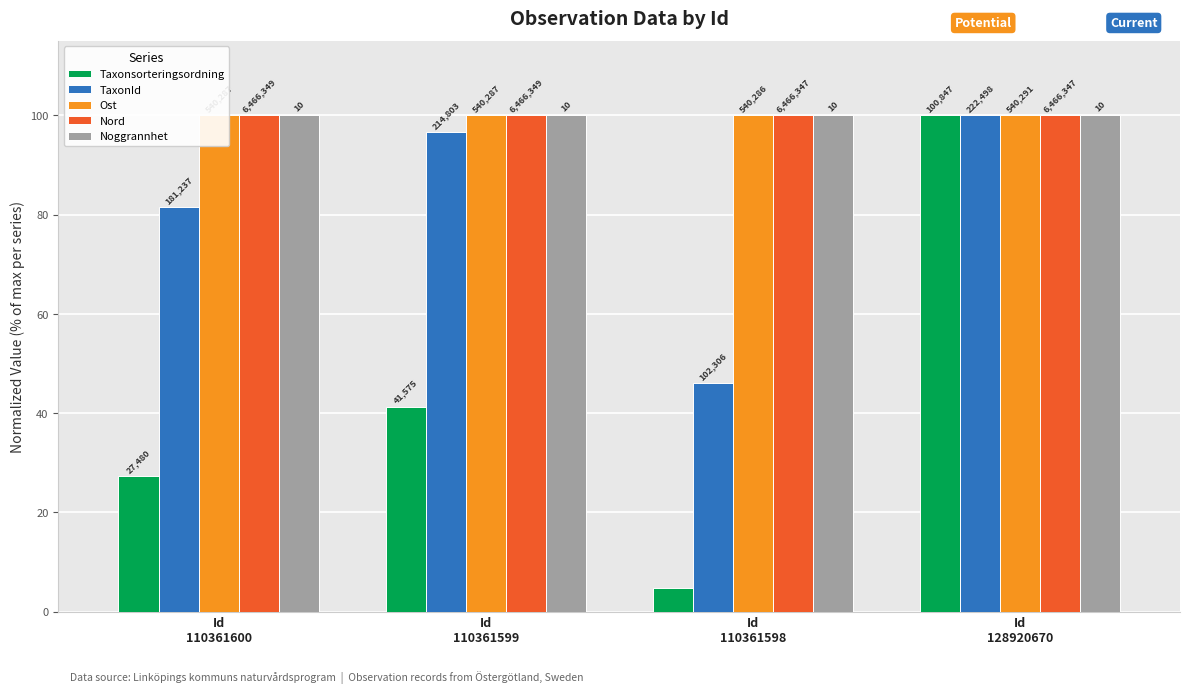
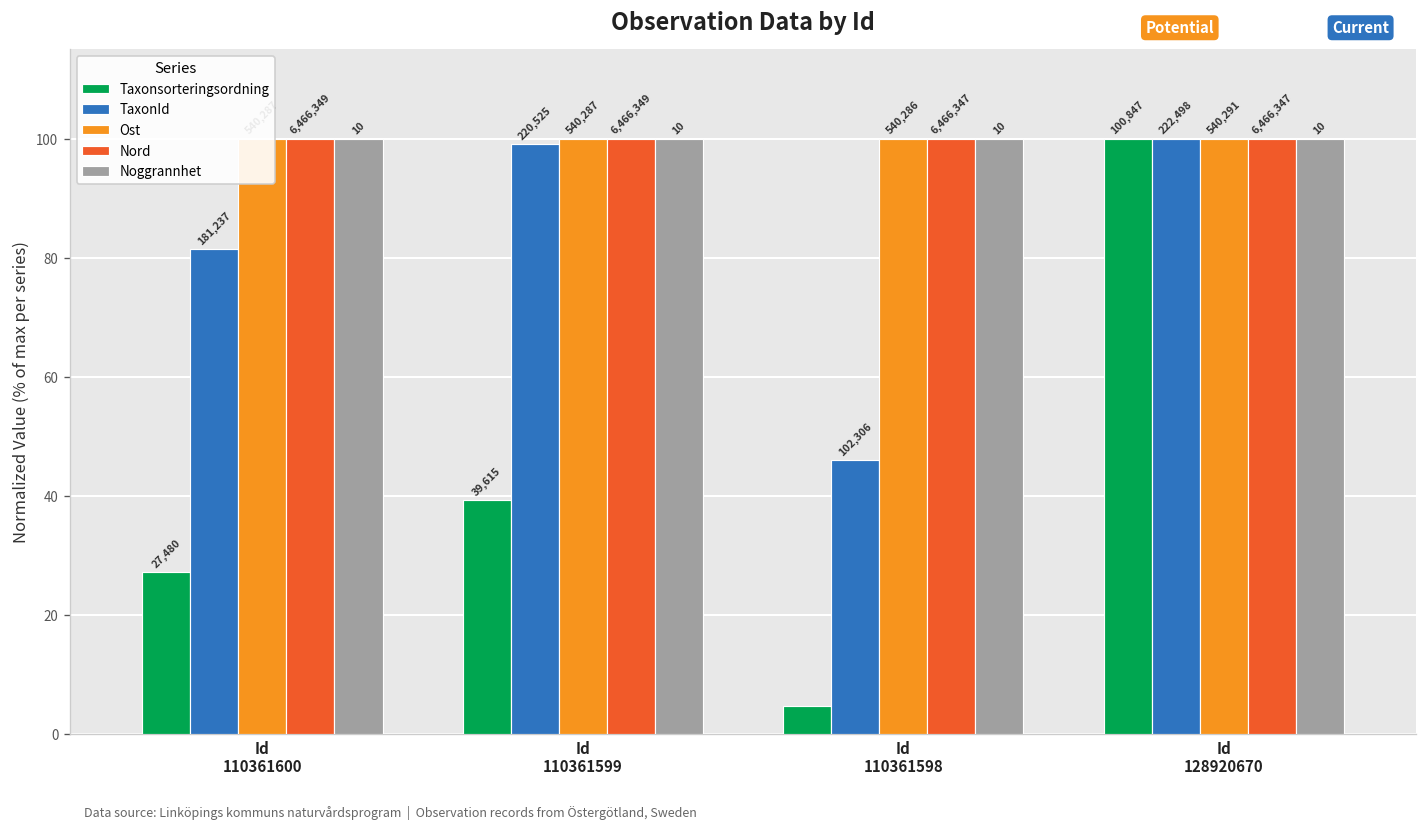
  {
    "Taxonsorteringsordning": {
-     "Id 110361599": "41,575"
+     "Id 110361599": "39,615"
    },
    "TaxonId": {
-     "Id 110361599": "214,803"
+     "Id 110361599": "220,525"
    }
  }
